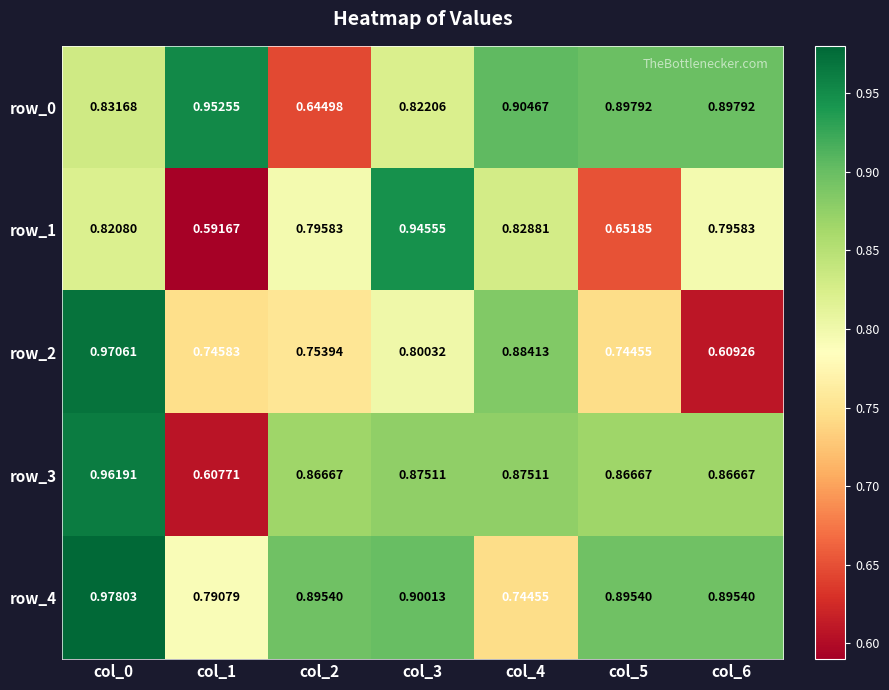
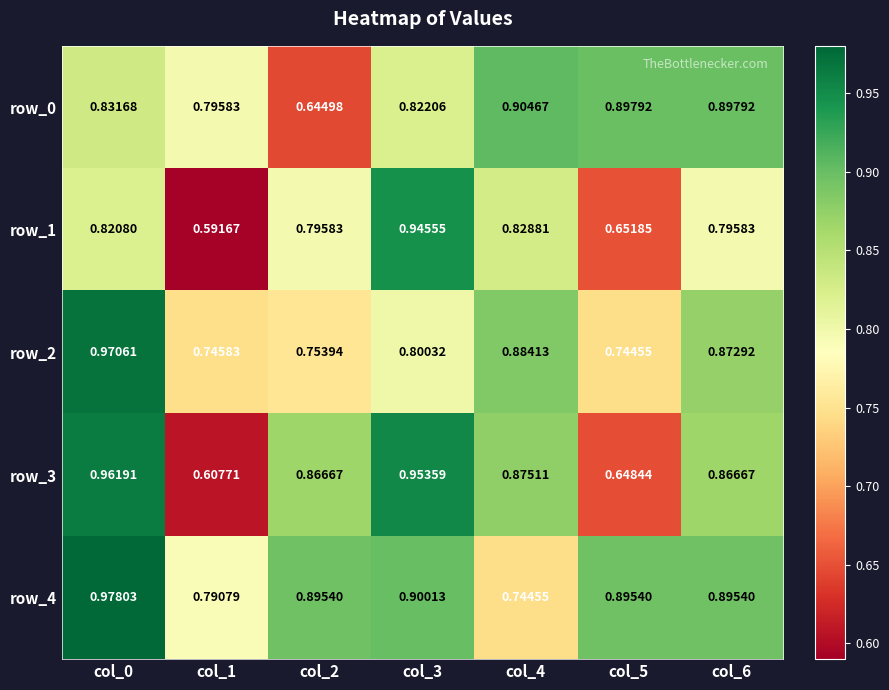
  {
    "row_0": {
      "col_0": 0.83168,
-     "col_1": 0.95255,
+     "col_1": 0.79583,
      "col_2": 0.64498,
      "col_3": 0.82206,
      "col_4": 0.90467,
      "col_5": 0.89792
    },
    "row_1": {
      "col_0": 0.82080,
      "col_1": 0.59167,
      "col_2": 0.79583,
      "col_3": 0.94555,
      "col_4": 0.82881,
      "col_5": 0.65185,
      "col_6": 0.79583
    },
    "row_2": {
      "col_0": 0.97061,
      "col_1": 0.74583,
      "col_2": 0.75394,
      "col_3": 0.80032,
      "col_4": 0.88413,
      "col_5": 0.74455,
-     "col_6": 0.60926
+     "col_6": 0.87292
    },
    "row_3": {
      "col_0": 0.96191,
      "col_1": 0.60771,
      "col_2": 0.86667,
-     "col_3": 0.87511,
+     "col_3": 0.95359,
      "col_4": 0.87511,
-     "col_5": 0.86667,
+     "col_5": 0.64844,
      "col_6": 0.86667
    },
    "row_4": {
      "col_0": 0.97803,
      "col_1": 0.79079,
      "col_2": 0.89540,
      "col_3": 0.90013,
      "col_4": 0.74455,
      "col_5": 0.89540,
      "col_6": 0.89540
    }
  }
